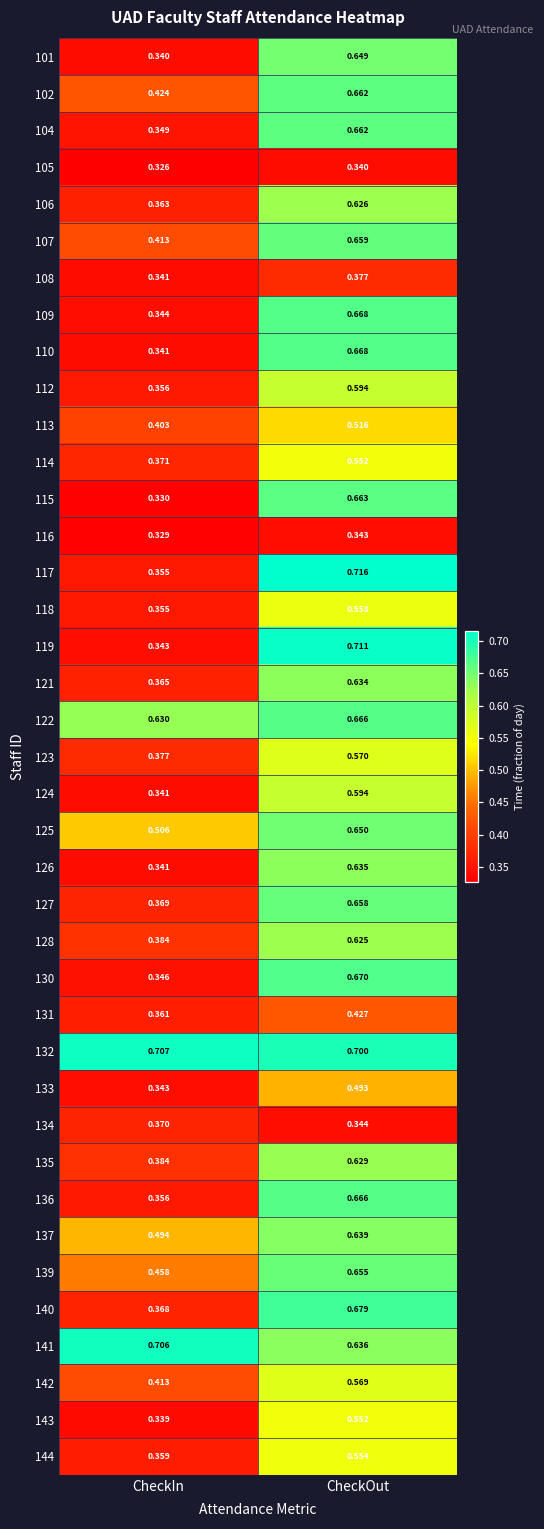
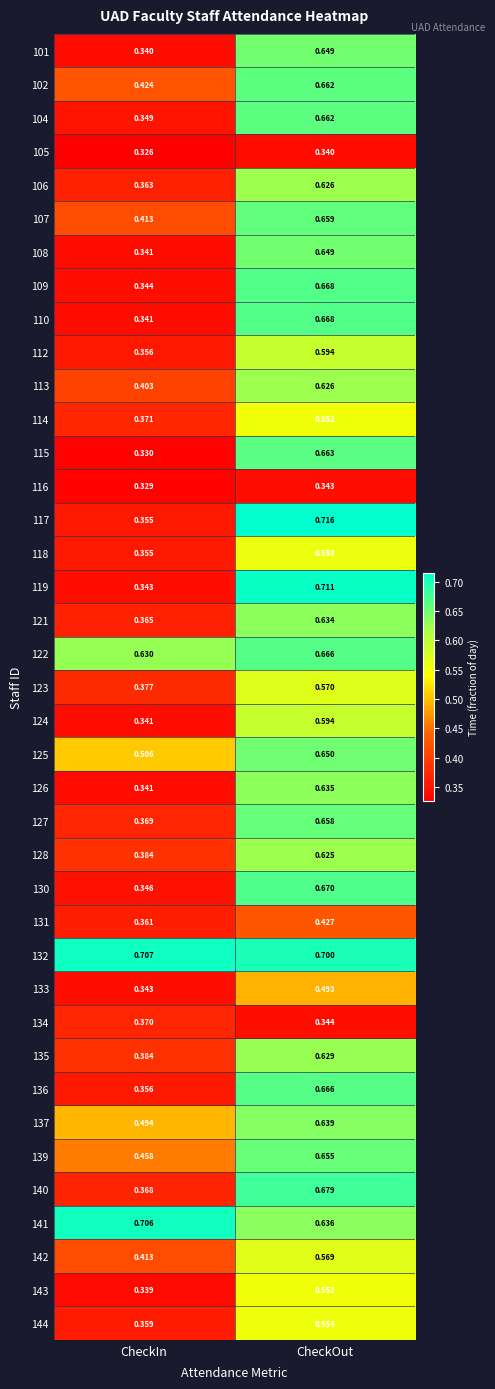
  {
    "101": {
      "CheckIn": 0.340,
      "CheckOut": 0.649
    },
    "102": {
      "CheckIn": 0.424,
      "CheckOut": 0.662
    },
    "104": {
      "CheckIn": 0.349,
      "CheckOut": 0.662
    },
    "105": {
      "CheckIn": 0.326,
      "CheckOut": 0.340
    },
    "106": {
      "CheckIn": 0.363,
      "CheckOut": 0.626
    },
    "107": {
      "CheckIn": 0.413,
      "CheckOut": 0.659
    },
    "108": {
      "CheckIn": 0.341,
-     "CheckOut": 0.377
+     "CheckOut": 0.649
    },
    "109": {
      "CheckIn": 0.344,
      "CheckOut": 0.668
    },
    "110": {
      "CheckIn": 0.341,
      "CheckOut": 0.668
    },
    "112": {
      "CheckIn": 0.356,
      "CheckOut": 0.594
    },
    "113": {
      "CheckIn": 0.403,
-     "CheckOut": 0.516
+     "CheckOut": 0.626
    },
    "114": {
      "CheckIn": 0.371,
      "CheckOut": 0.552
    },
    "115": {
      "CheckIn": 0.330,
      "CheckOut": 0.663
    },
    "116": {
      "CheckIn": 0.329,
      "CheckOut": 0.343
    },
    "117": {
      "CheckIn": 0.355,
      "CheckOut": 0.716
    },
    "118": {
      "CheckIn": 0.355,
      "CheckOut": 0.558
    },
    "119": {
      "CheckIn": 0.343,
      "CheckOut": 0.711
    },
    "121": {
      "CheckIn": 0.365,
      "CheckOut": 0.634
    },
    "122": {
      "CheckIn": 0.630,
      "CheckOut": 0.666
    },
    "123": {
      "CheckIn": 0.377,
      "CheckOut": 0.570
    },
    "124": {
      "CheckIn": 0.341,
      "CheckOut": 0.594
    },
    "125": {
      "CheckIn": 0.506,
      "CheckOut": 0.650
    },
    "126": {
      "CheckIn": 0.341,
      "CheckOut": 0.635
    },
    "127": {
      "CheckIn": 0.369,
      "CheckOut": 0.658
    },
    "128": {
      "CheckIn": 0.384,
      "CheckOut": 0.625
    },
    "130": {
      "CheckIn": 0.346,
      "CheckOut": 0.670
    },
    "131": {
      "CheckIn": 0.361,
      "CheckOut": 0.427
    },
    "132": {
      "CheckIn": 0.707,
      "CheckOut": 0.700
    },
    "133": {
      "CheckIn": 0.343,
      "CheckOut": 0.493
    },
    "134": {
      "CheckIn": 0.370,
      "CheckOut": 0.344
    },
    "135": {
      "CheckIn": 0.384,
      "CheckOut": 0.629
    },
    "136": {
      "CheckIn": 0.356,
      "CheckOut": 0.666
    },
    "137": {
      "CheckIn": 0.494,
      "CheckOut": 0.639
    },
    "139": {
      "CheckIn": 0.458,
      "CheckOut": 0.655
    },
    "140": {
      "CheckIn": 0.368,
      "CheckOut": 0.679
    },
    "141": {
      "CheckIn": 0.706,
      "CheckOut": 0.636
    },
    "142": {
      "CheckIn": 0.413,
      "CheckOut": 0.569
    },
    "143": {
      "CheckIn": 0.339,
      "CheckOut": 0.552
    },
    "144": {
      "CheckIn": 0.359,
      "CheckOut": 0.554
    }
  }
